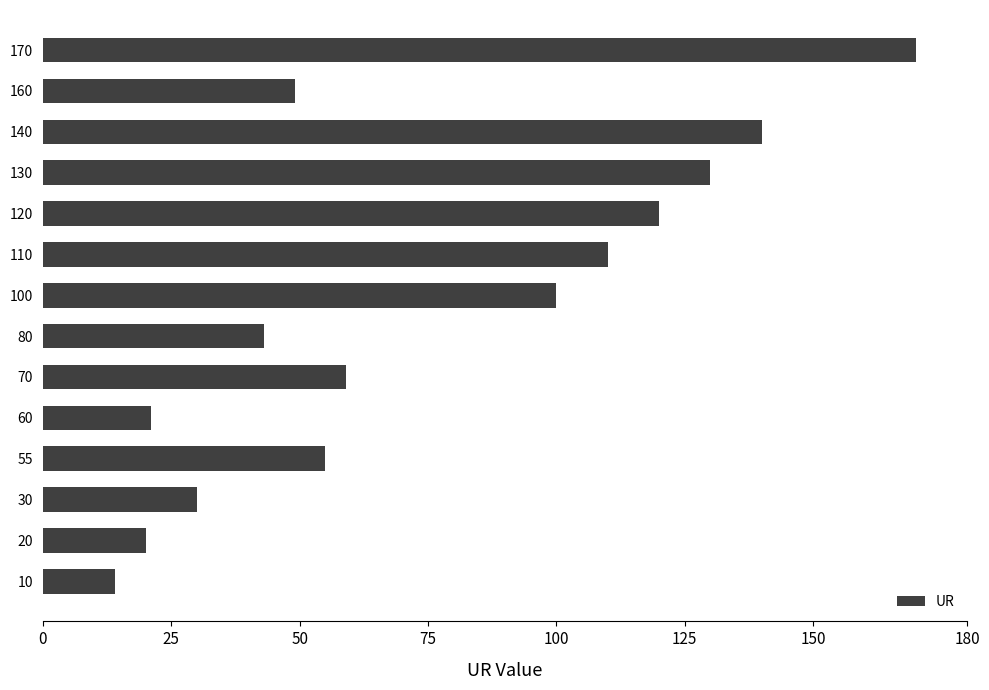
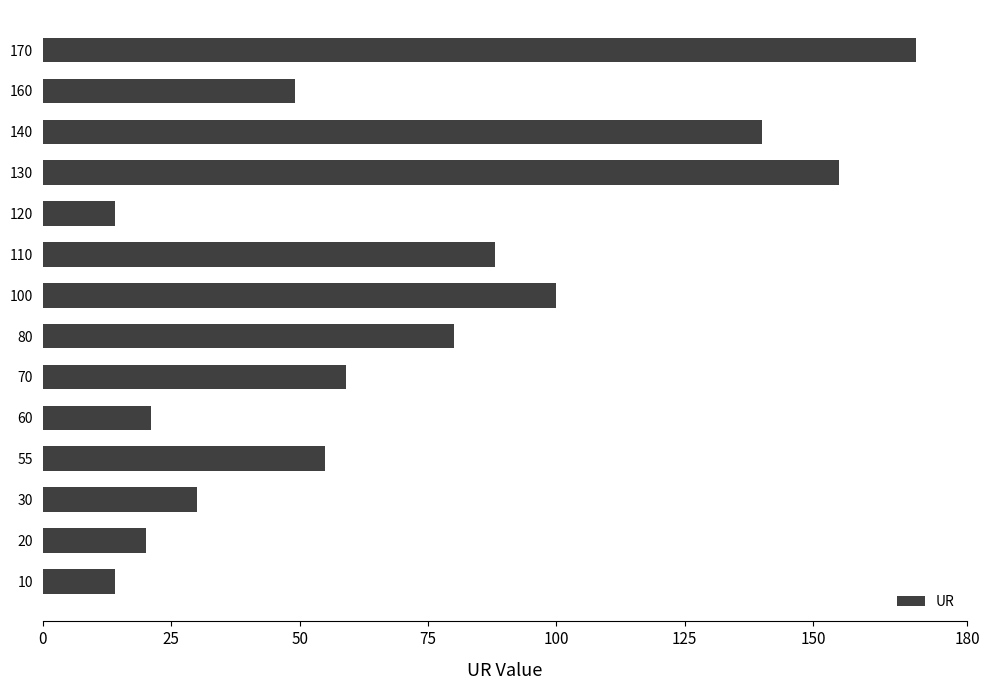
  {
    "170": 170,
    "160": 49,
    "140": 140,
-   "130": 130,
-   "120": 120,
-   "110": 110,
+   "130": 155,
+   "120": 14,
+   "110": 88,
    "100": 100,
-   "80": 43,
+   "80": 80,
    "70": 59,
    "60": 21,
    "55": 55,
    "30": 30,
    "20": 20,
    "10": 14
  }
